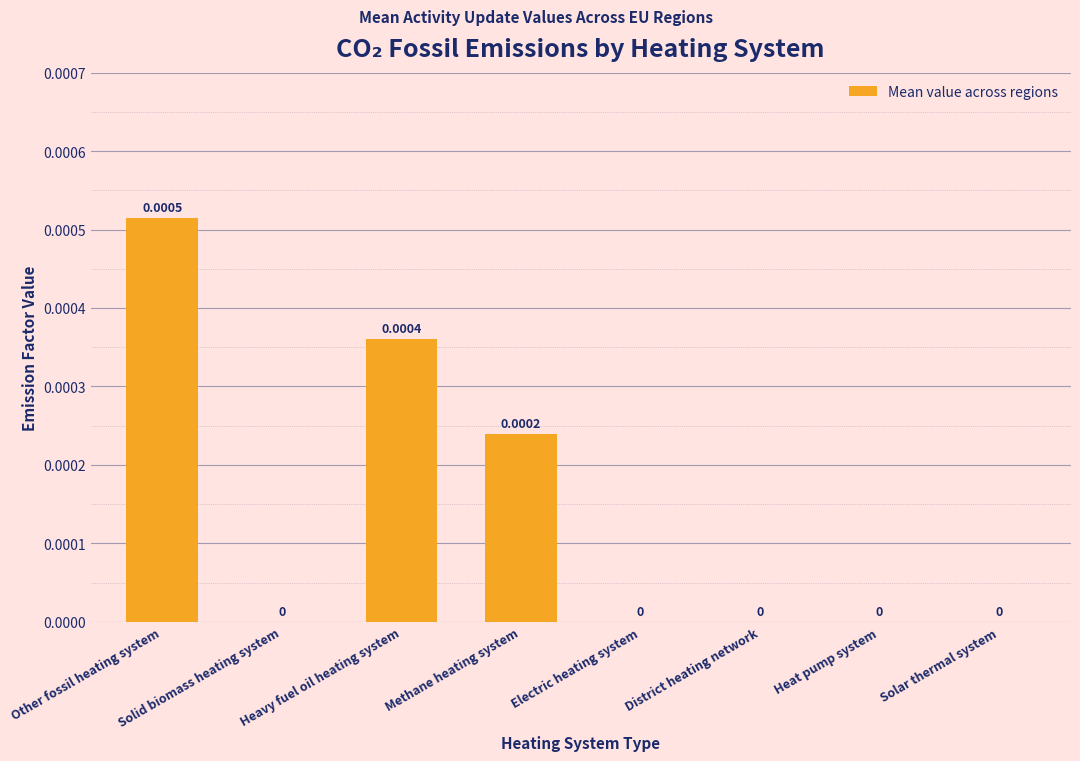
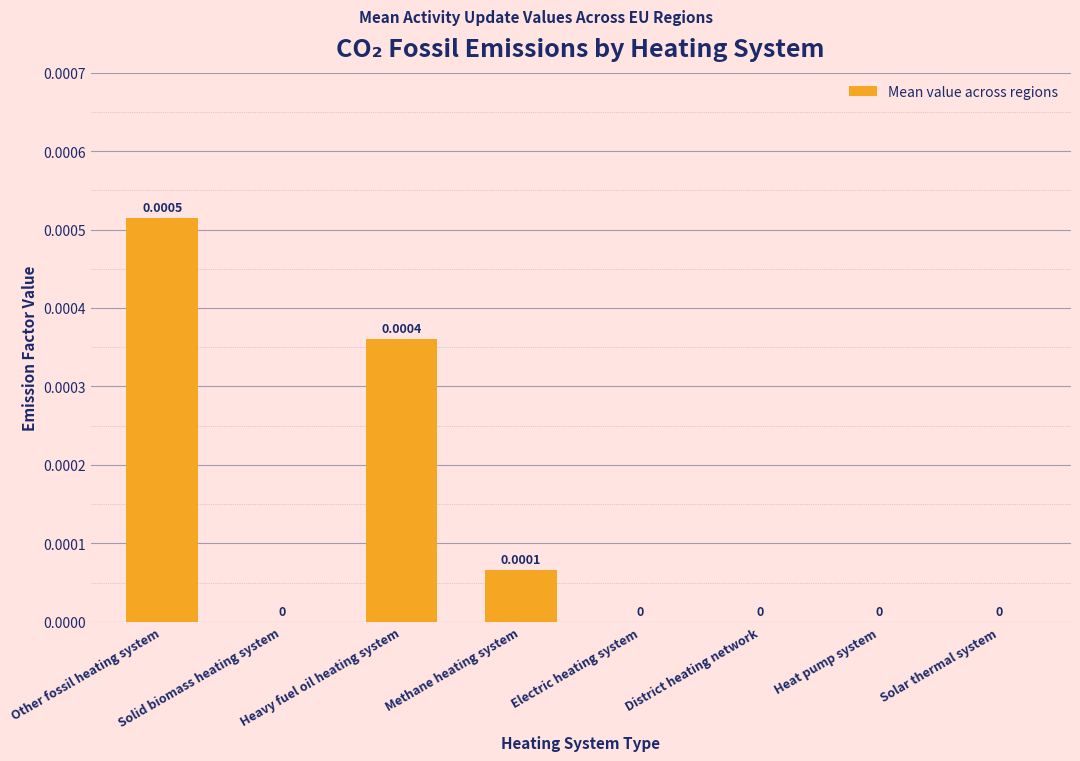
  {
    "Other fossil heating system": 0.0005,
    "Solid biomass heating system": 0,
    "Heavy fuel oil heating system": 0.0004,
-   "Methane heating system": 0.0002,
+   "Methane heating system": 0.0001,
    "Electric heating system": 0,
    "District heating network": 0,
    "Heat pump system": 0,
    "Solar thermal system": 0
  }
